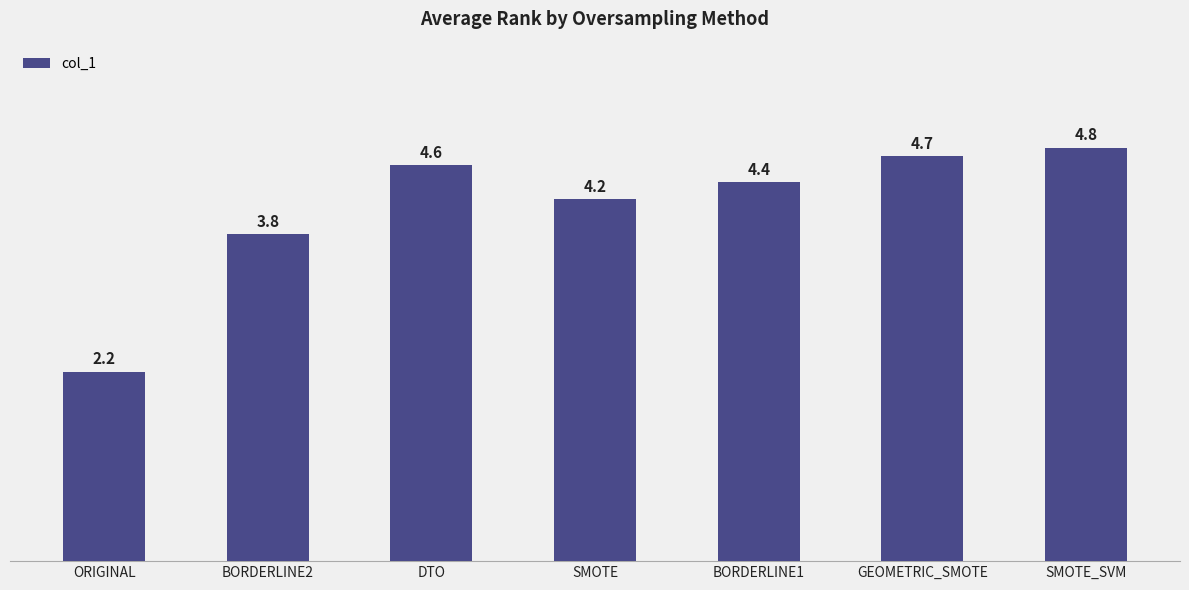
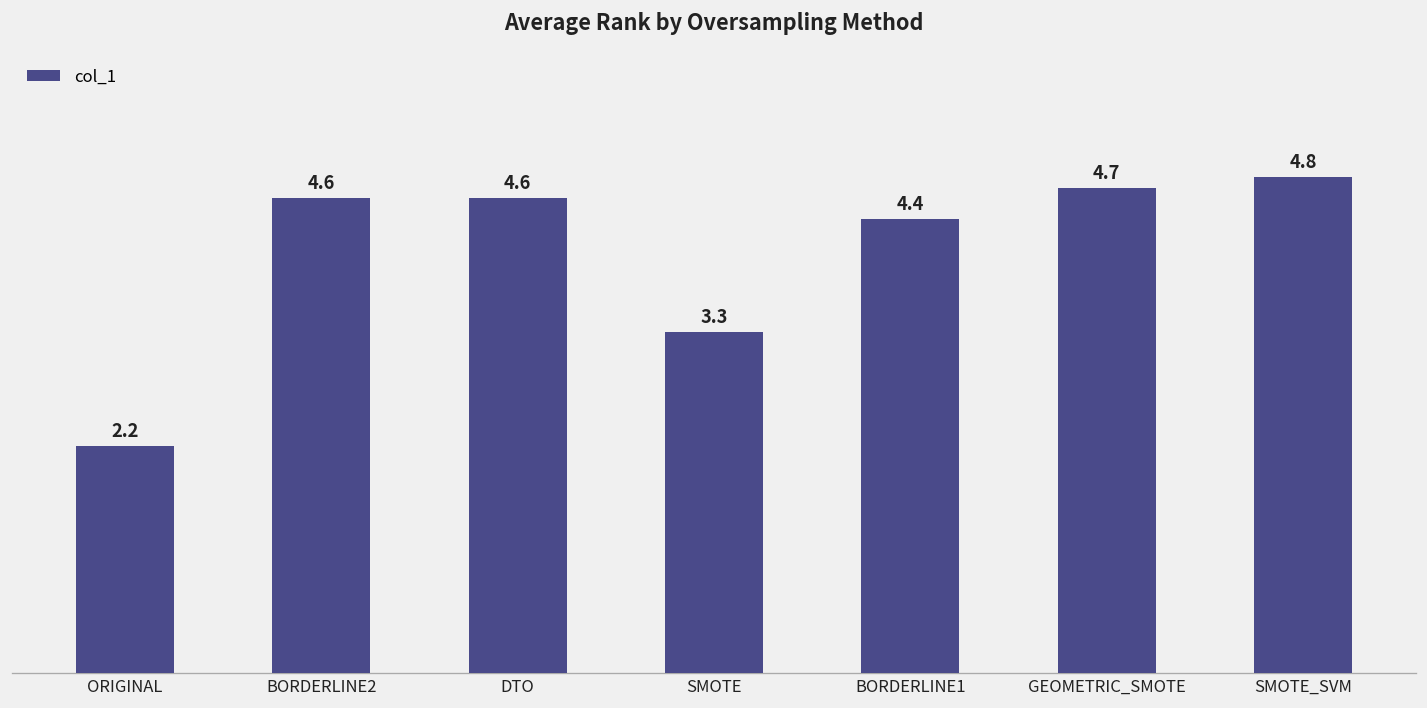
  {
    "ORIGINAL": 2.2,
-   "BORDERLINE2": 3.8,
+   "BORDERLINE2": 4.6,
    "DTO": 4.6,
-   "SMOTE": 4.2,
+   "SMOTE": 3.3,
    "BORDERLINE1": 4.4,
    "GEOMETRIC_SMOTE": 4.7,
    "SMOTE_SVM": 4.8
  }
